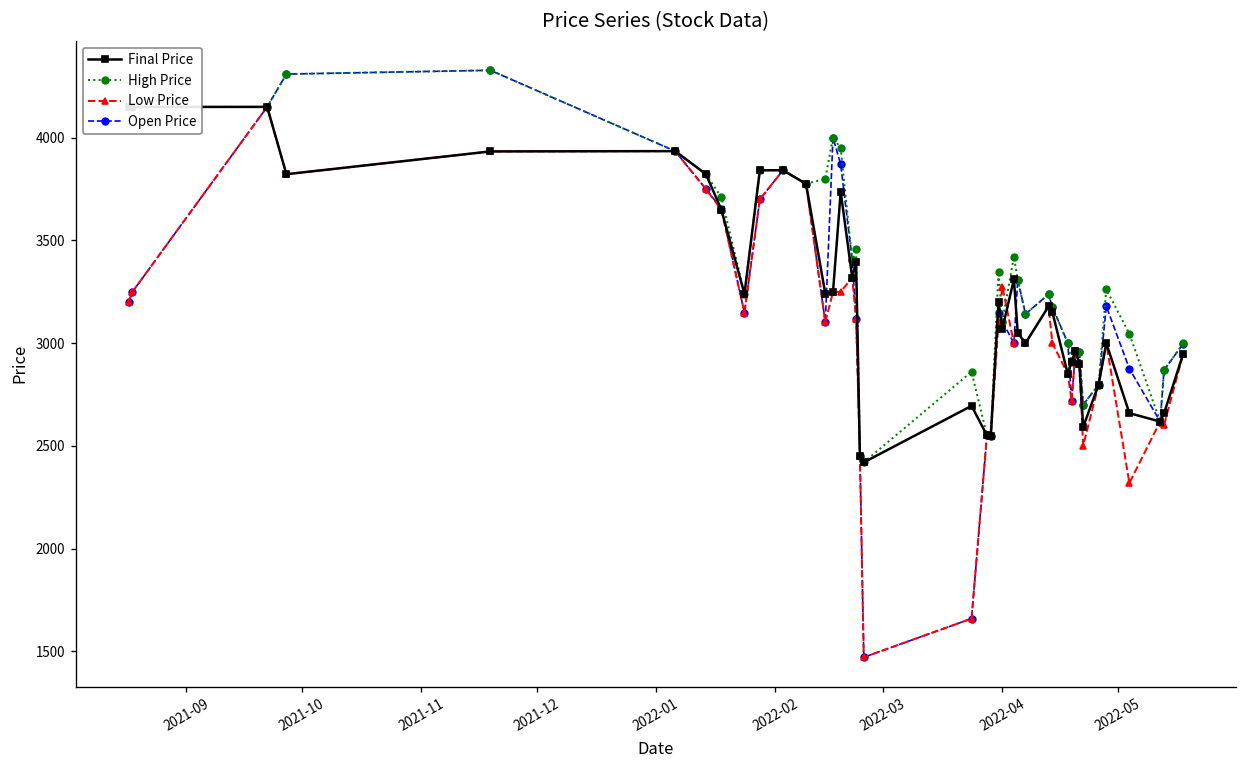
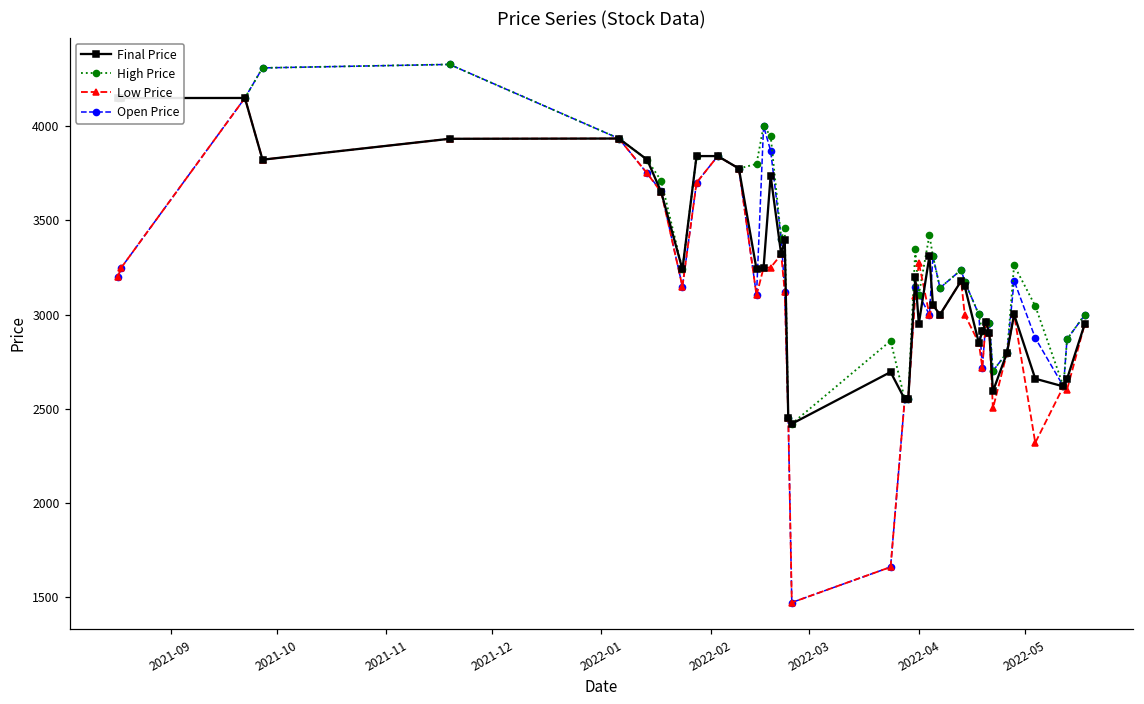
  {
    "Final Price": {
-     "2022-04": 3070
+     "2022-04": 2950
    },
    "Low Price": {
      "2022-04": 3280
    }
  }
